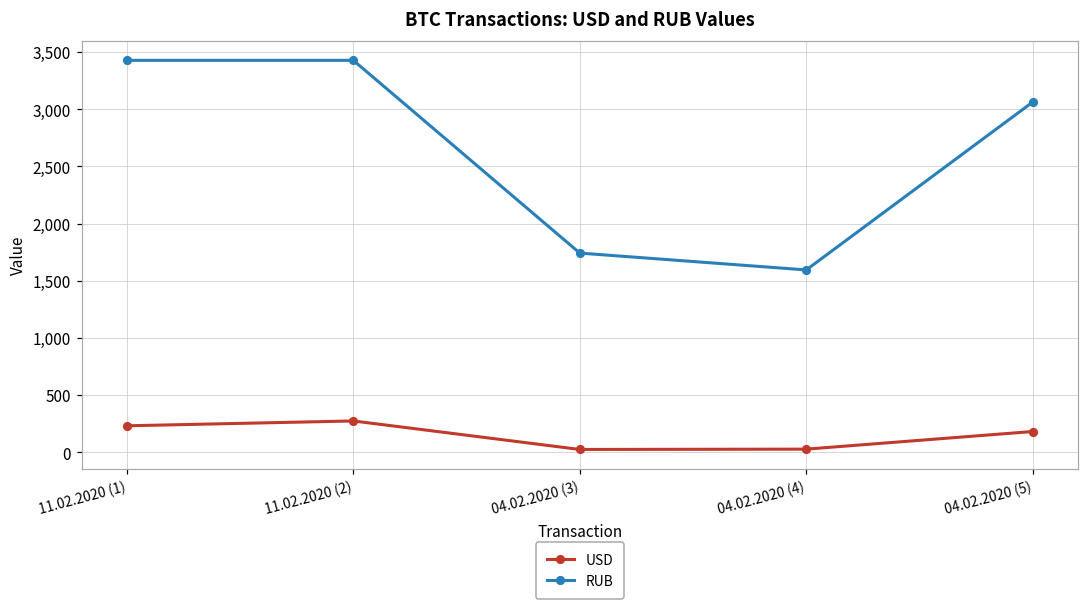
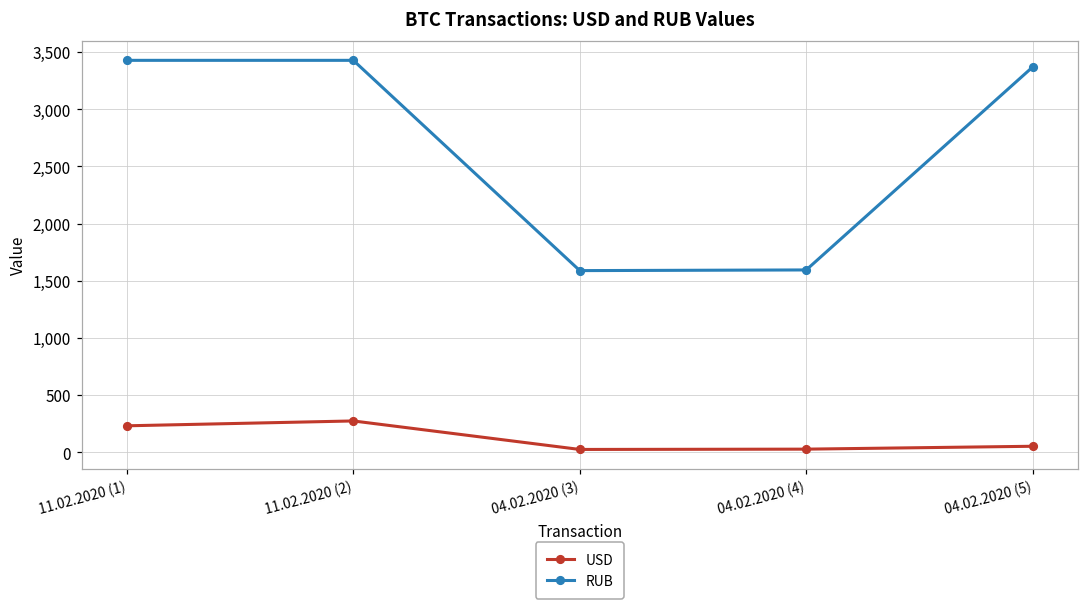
  {
    "USD": {
      "11.02.2020 (1)": "230",
      "11.02.2020 (2)": "270",
      "04.02.2020 (3)": "20",
      "04.02.2020 (4)": "30",
-     "04.02.2020 (5)": "180"
+     "04.02.2020 (5)": "50"
    },
    "RUB": {
      "11.02.2020 (1)": "3,430",
      "11.02.2020 (2)": "3,430",
-     "04.02.2020 (3)": "1,740",
+     "04.02.2020 (3)": "1,590",
      "04.02.2020 (4)": "1,600",
-     "04.02.2020 (5)": "3,060"
+     "04.02.2020 (5)": "3,370"
    }
  }
